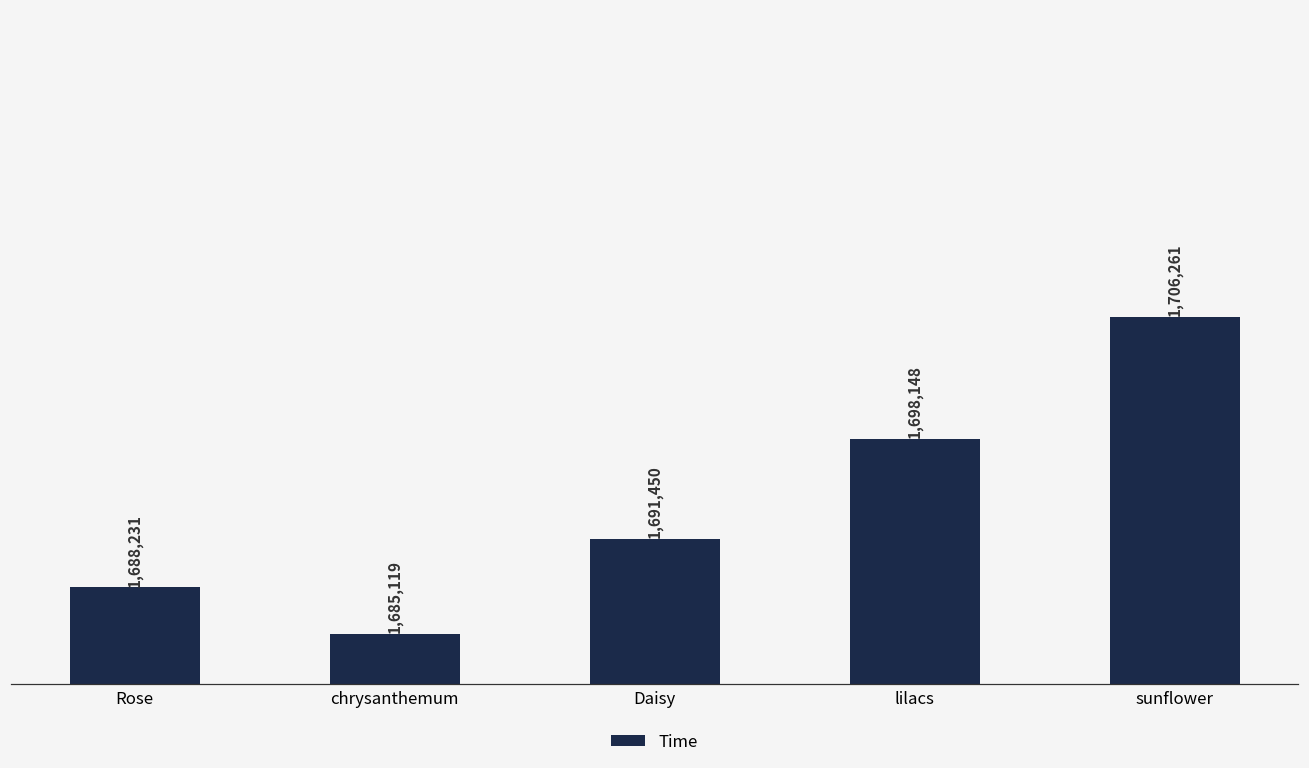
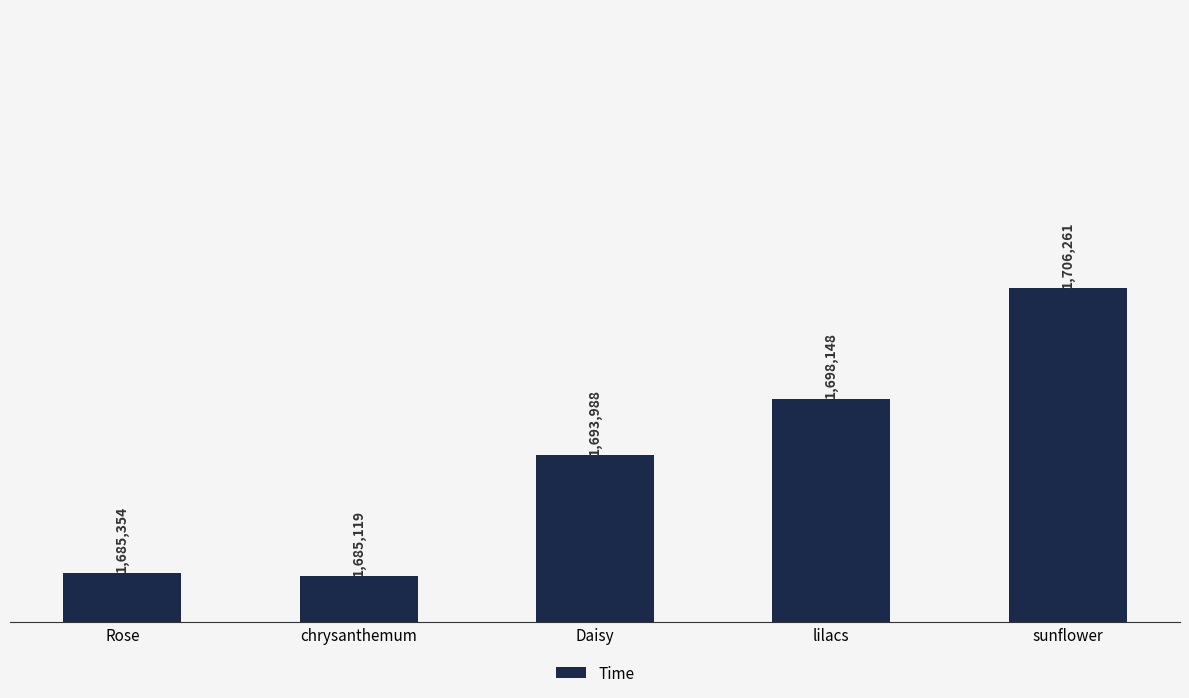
  {
-   "Rose": "1,688,231",
+   "Rose": "1,685,354",
    "chrysanthemum": "1,685,119",
-   "Daisy": "1,691,450",
+   "Daisy": "1,693,988",
    "lilacs": "1,698,148",
    "sunflower": "1,706,261"
  }
